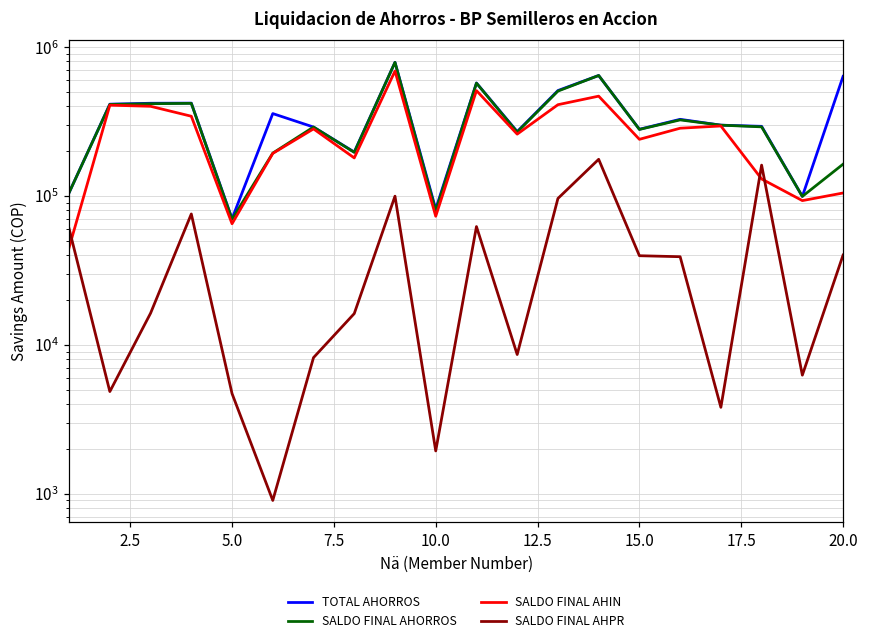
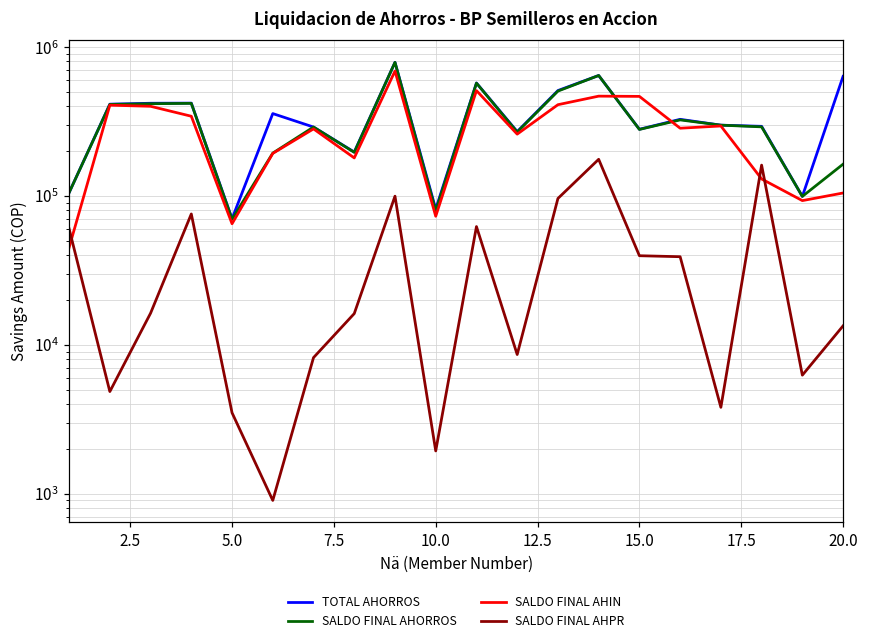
  {
    "TOTAL AHORROS": {
      "20.0": 600000
    },
    "SALDO FINAL AHORROS": {
      "20.0": 160000
    },
    "SALDO FINAL AHIN": {
      "5.0": 70000,
      "10.0": 70000,
-     "15.0": 240000,
+     "15.0": 470000,
      "20.0": 100000
    },
    "SALDO FINAL AHPR": {
-     "5.0": 4700,
+     "5.0": 3500,
      "10.0": 1900,
      "15.0": 40000,
-     "20.0": 40000
+     "20.0": 13000
    }
  }
